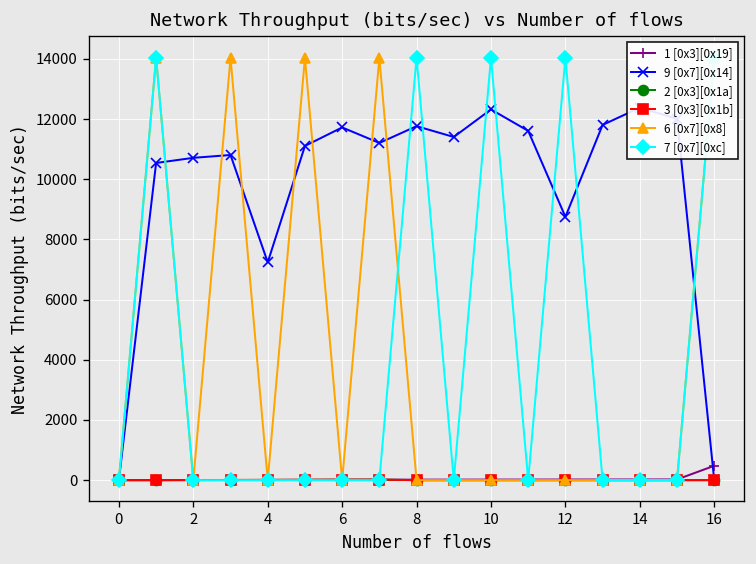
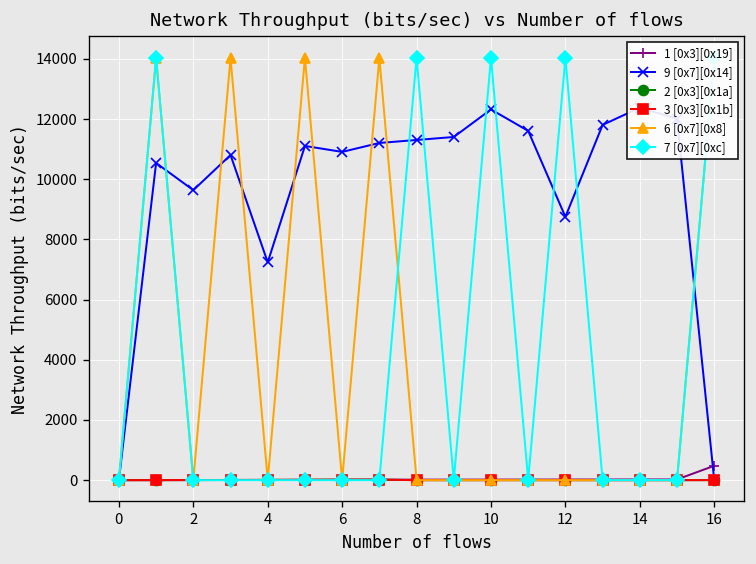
  {
    "1 [0x3][0x19]": {
      "16": 500
    },
    "9 [0x7][0x14]": {
-     "2": 10700,
+     "2": 9600,
      "4": 7200,
-     "6": 11700,
-     "8": 11800,
+     "6": 10900,
+     "8": 11300,
      "10": 12300,
      "12": 8700
    },
    "7 [0x7][0xc]": {
      "8": 14000,
      "10": 14000,
      "12": 14000
    }
  }
